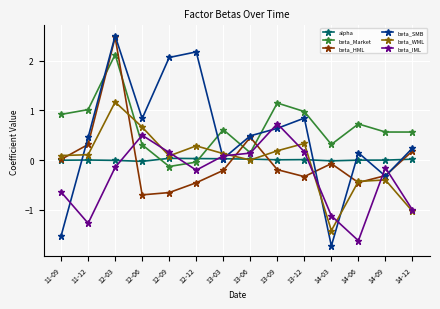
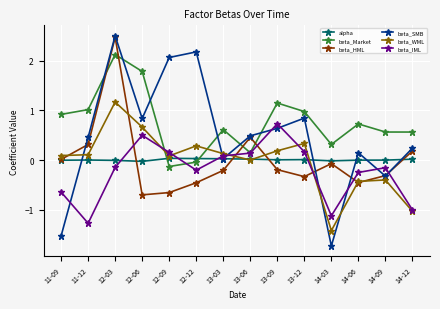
  {
    "alpha": {
      "11-12": 0.0,
      "12-03": 0.0,
      "12-06": 0.0,
      "12-12": 0.0,
      "13-09": 0.0,
      "13-12": 0.0,
      "14-03": 0.0,
      "14-06": 0.0,
      "14-09": 0.0,
      "14-12": 0.0
    },
    "beta_Market": {
      "11-09": 0.9,
      "11-12": 1.0,
      "12-03": 2.1,
-     "12-06": 0.3,
+     "12-06": 1.8,
      "12-09": -0.1,
      "12-12": 0.0,
      "13-03": 0.6,
      "13-09": 1.1,
      "13-12": 1.0,
      "14-03": 0.3,
      "14-06": 0.7,
      "14-09": 0.6,
      "14-12": 0.6
    },
    "beta_SMB": {
      "11-09": -1.5,
      "11-12": 0.5,
      "12-06": 0.8,
      "12-09": 2.1,
      "12-12": 2.2,
      "13-09": 0.6,
      "13-12": 0.8,
      "14-03": -1.7,
      "14-06": 0.1,
      "14-12": 0.2
    },
    "beta_IML": {
      "11-09": -0.6,
      "11-12": -1.3,
      "12-03": -0.1,
      "12-06": 0.5,
      "12-09": 0.2,
      "12-12": -0.2,
      "13-09": 0.7,
      "13-12": 0.2,
      "14-03": -1.1,
-     "14-06": -1.6,
+     "14-06": -0.2,
      "14-09": -0.2
    }
  }
